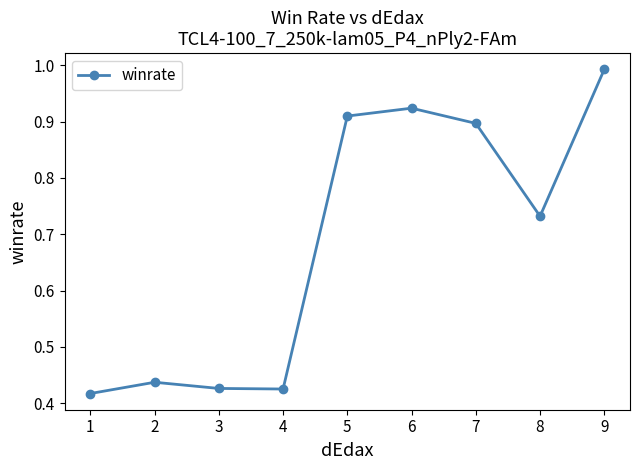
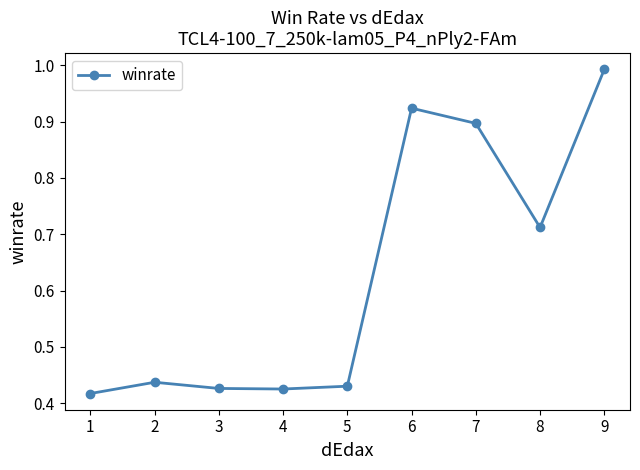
  {
    "1": 0.42,
    "2": 0.44,
    "3": 0.43,
    "4": 0.43,
-   "5": 0.91,
+   "5": 0.43,
    "6": 0.92,
    "7": 0.90,
-   "8": 0.73,
+   "8": 0.71,
    "9": 0.99
  }
